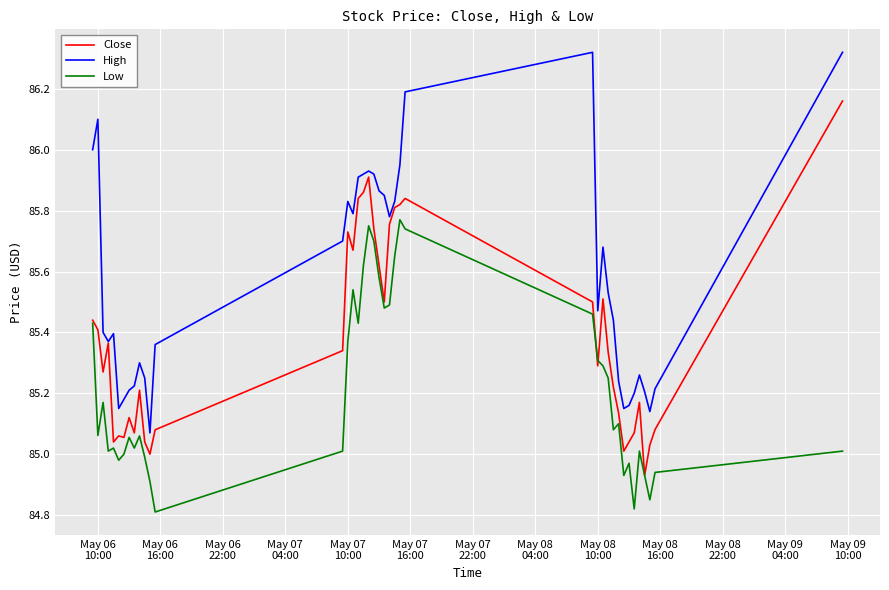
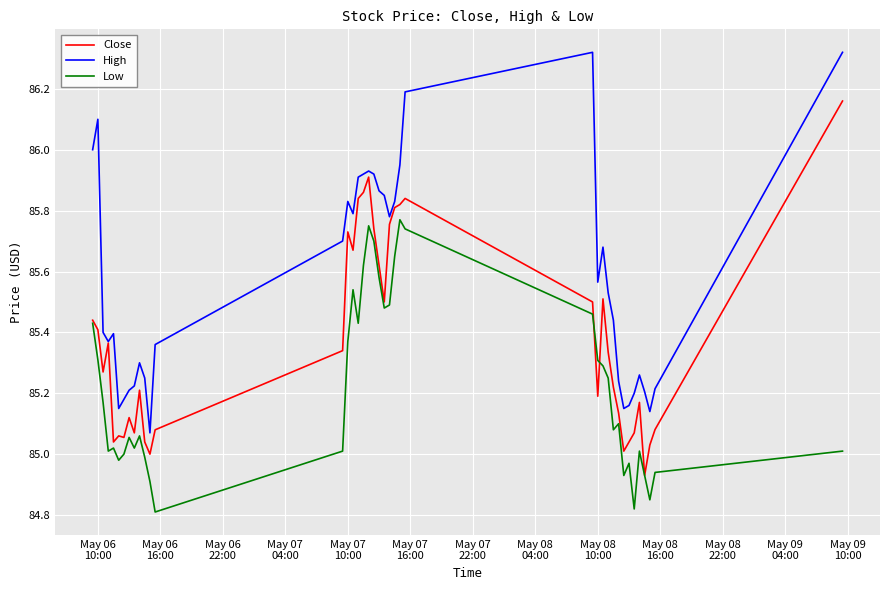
  {
    "Close": {
      "May 06 10:00": 85.41,
      "May 07 10:00": 85.73,
-     "May 08 10:00": 85.29
+     "May 08 10:00": 85.19
    },
    "High": {
      "May 06 10:00": 86.10,
      "May 07 10:00": 85.83,
-     "May 08 10:00": 85.47
+     "May 08 10:00": 85.57
    },
    "Low": {
-     "May 06 10:00": 85.06,
+     "May 06 10:00": 85.31,
      "May 07 10:00": 85.37,
      "May 08 10:00": 85.31
    }
  }
